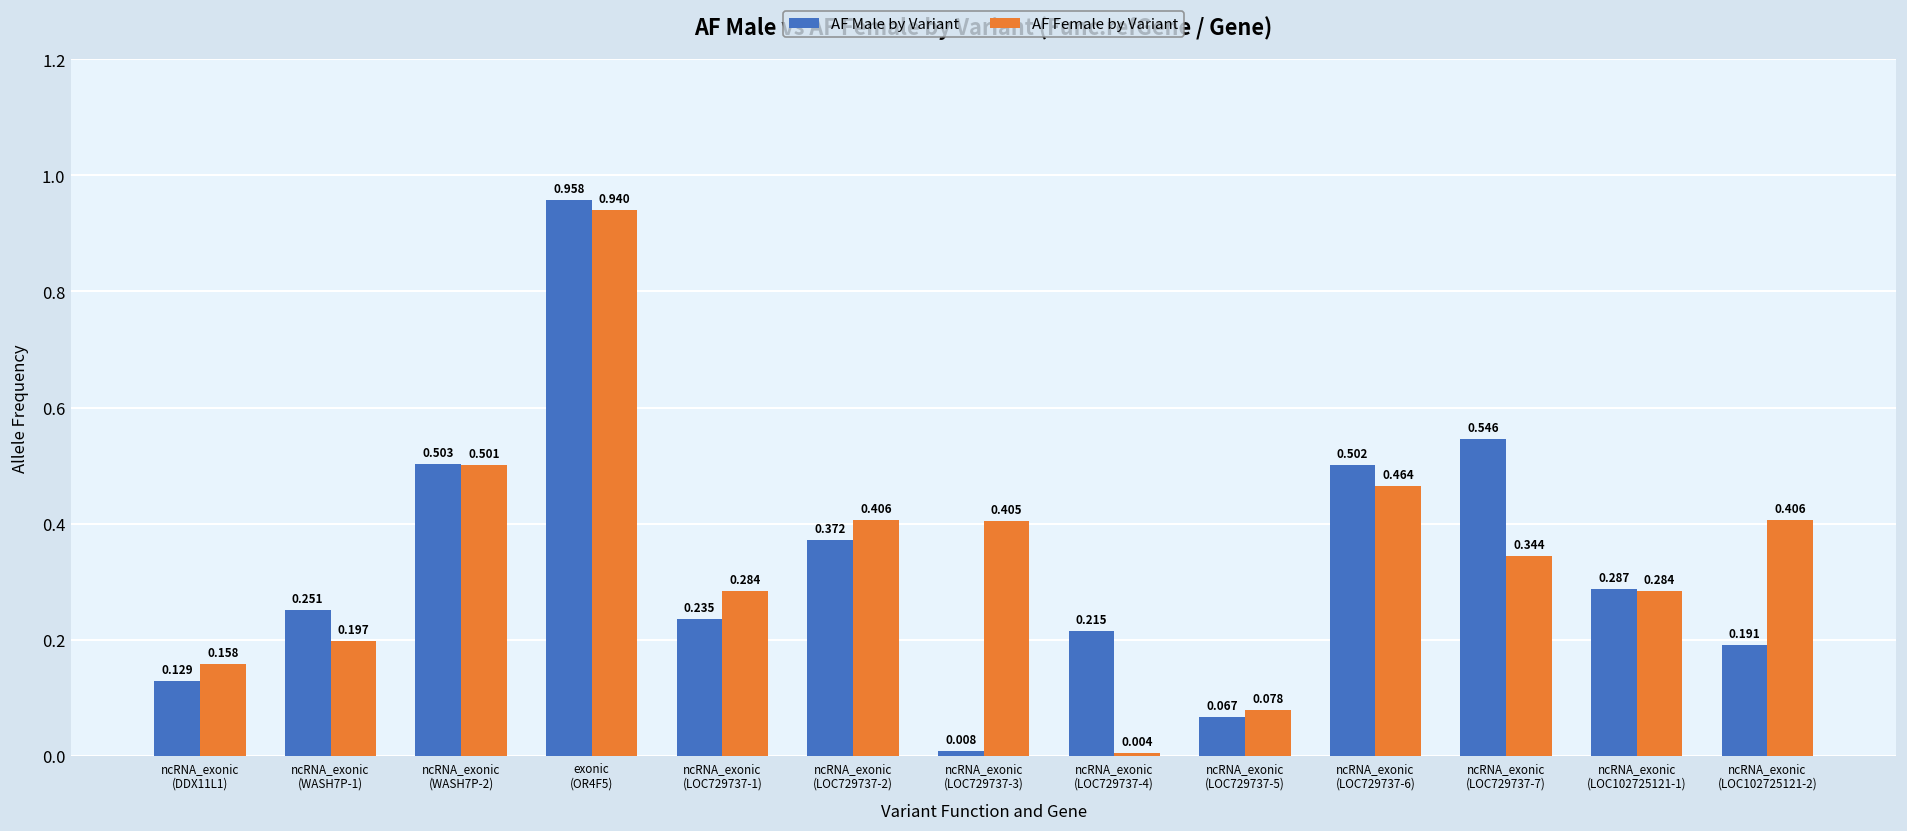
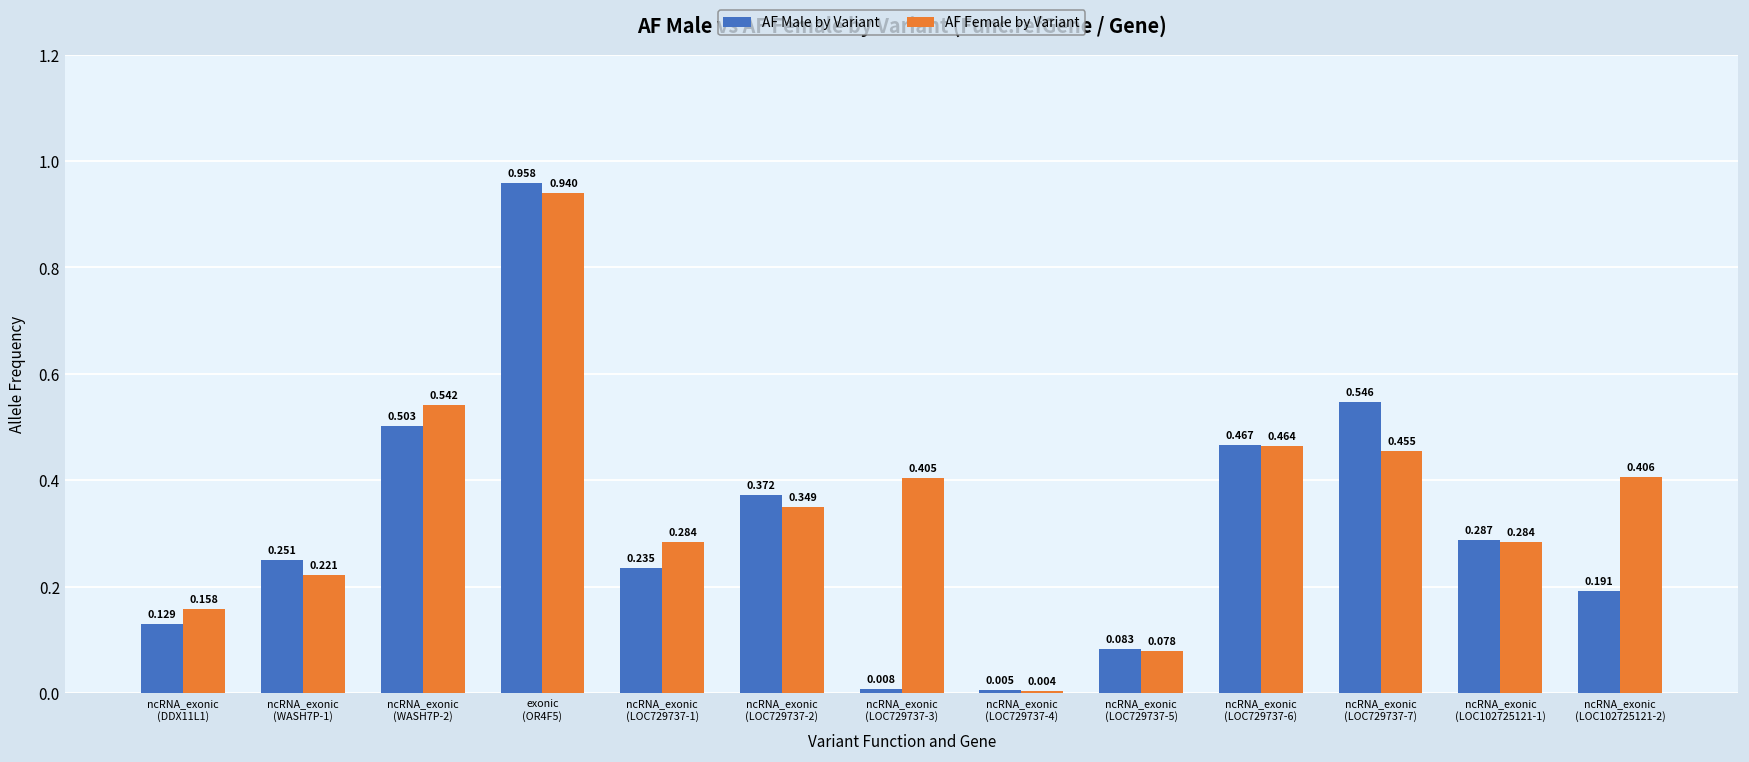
  {
    "AF Male by Variant": {
      "ncRNA_exonic (DDX11L1)": 0.129,
      "ncRNA_exonic (WASH7P-1)": 0.251,
      "ncRNA_exonic (WASH7P-2)": 0.503,
      "exonic (OR4F5)": 0.958,
      "ncRNA_exonic (LOC729737-1)": 0.235,
      "ncRNA_exonic (LOC729737-2)": 0.372,
      "ncRNA_exonic (LOC729737-3)": 0.008,
-     "ncRNA_exonic (LOC729737-4)": 0.215,
-     "ncRNA_exonic (LOC729737-5)": 0.067,
-     "ncRNA_exonic (LOC729737-6)": 0.502,
+     "ncRNA_exonic (LOC729737-4)": 0.005,
+     "ncRNA_exonic (LOC729737-5)": 0.083,
+     "ncRNA_exonic (LOC729737-6)": 0.467,
      "ncRNA_exonic (LOC729737-7)": 0.546,
      "ncRNA_exonic (LOC102725121-1)": 0.287,
      "ncRNA_exonic (LOC102725121-2)": 0.191
    },
    "AF Female by Variant": {
      "ncRNA_exonic (DDX11L1)": 0.158,
-     "ncRNA_exonic (WASH7P-1)": 0.197,
-     "ncRNA_exonic (WASH7P-2)": 0.501,
+     "ncRNA_exonic (WASH7P-1)": 0.221,
+     "ncRNA_exonic (WASH7P-2)": 0.542,
      "exonic (OR4F5)": 0.940,
      "ncRNA_exonic (LOC729737-1)": 0.284,
-     "ncRNA_exonic (LOC729737-2)": 0.406,
+     "ncRNA_exonic (LOC729737-2)": 0.349,
      "ncRNA_exonic (LOC729737-3)": 0.405,
      "ncRNA_exonic (LOC729737-4)": 0.004,
      "ncRNA_exonic (LOC729737-5)": 0.078,
      "ncRNA_exonic (LOC729737-6)": 0.464,
-     "ncRNA_exonic (LOC729737-7)": 0.344,
+     "ncRNA_exonic (LOC729737-7)": 0.455,
      "ncRNA_exonic (LOC102725121-1)": 0.284,
      "ncRNA_exonic (LOC102725121-2)": 0.406
    }
  }
